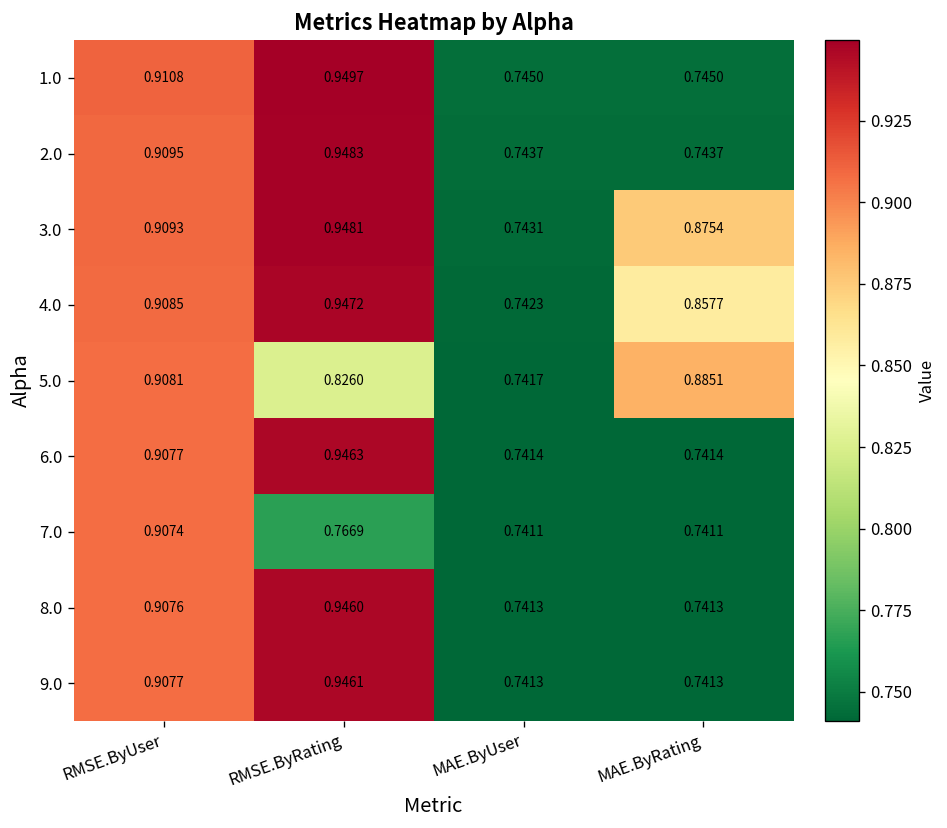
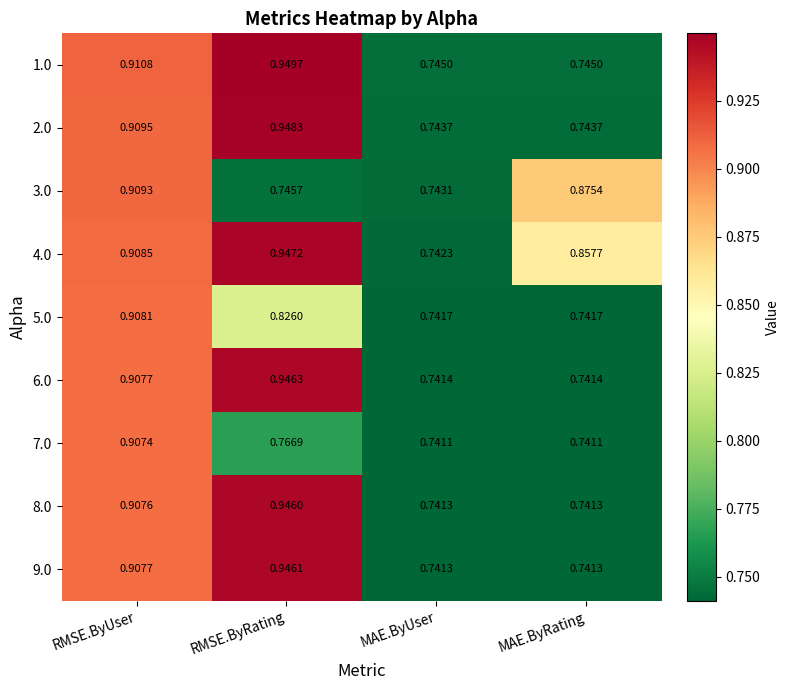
  {
    "1.0": {
      "RMSE.ByUser": 0.9108,
      "RMSE.ByRating": 0.9497,
      "MAE.ByUser": 0.7450,
      "MAE.ByRating": 0.7450
    },
    "2.0": {
      "RMSE.ByUser": 0.9095,
      "RMSE.ByRating": 0.9483,
      "MAE.ByUser": 0.7437,
      "MAE.ByRating": 0.7437
    },
    "3.0": {
      "RMSE.ByUser": 0.9093,
-     "RMSE.ByRating": 0.9481,
+     "RMSE.ByRating": 0.7457,
      "MAE.ByUser": 0.7431,
      "MAE.ByRating": 0.8754
    },
    "4.0": {
      "RMSE.ByUser": 0.9085,
      "RMSE.ByRating": 0.9472,
      "MAE.ByUser": 0.7423,
      "MAE.ByRating": 0.8577
    },
    "5.0": {
      "RMSE.ByUser": 0.9081,
      "RMSE.ByRating": 0.8260,
      "MAE.ByUser": 0.7417,
-     "MAE.ByRating": 0.8851
+     "MAE.ByRating": 0.7417
    },
    "6.0": {
      "RMSE.ByUser": 0.9077,
      "RMSE.ByRating": 0.9463,
      "MAE.ByUser": 0.7414,
      "MAE.ByRating": 0.7414
    },
    "7.0": {
      "RMSE.ByUser": 0.9074,
      "RMSE.ByRating": 0.7669,
      "MAE.ByUser": 0.7411,
      "MAE.ByRating": 0.7411
    },
    "8.0": {
      "RMSE.ByUser": 0.9076,
      "RMSE.ByRating": 0.9460,
      "MAE.ByUser": 0.7413,
      "MAE.ByRating": 0.7413
    },
    "9.0": {
      "RMSE.ByUser": 0.9077,
      "RMSE.ByRating": 0.9461,
      "MAE.ByUser": 0.7413,
      "MAE.ByRating": 0.7413
    }
  }
